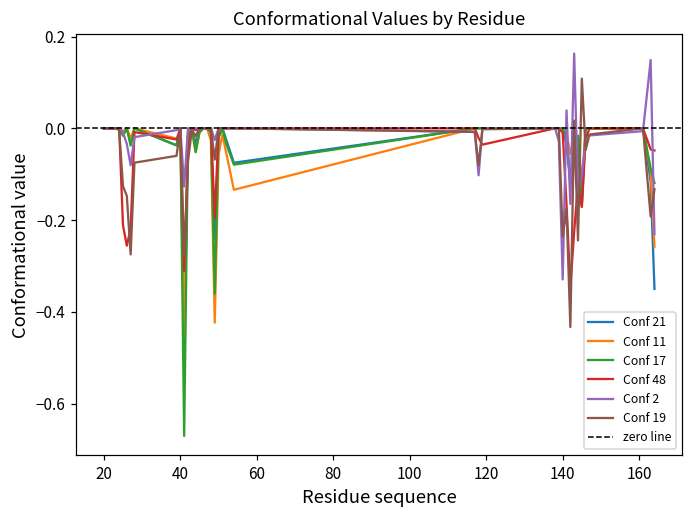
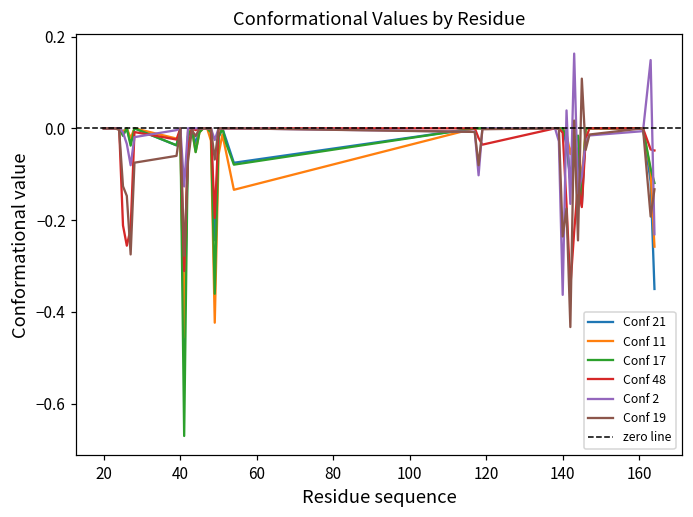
  {
    "Conf 11": {
      "40": -0.02
    },
    "Conf 48": {
      "140": -0.01
    },
    "Conf 2": {
-     "140": -0.33
+     "140": -0.36
    },
    "Conf 19": {
      "140": -0.24
    }
  }
